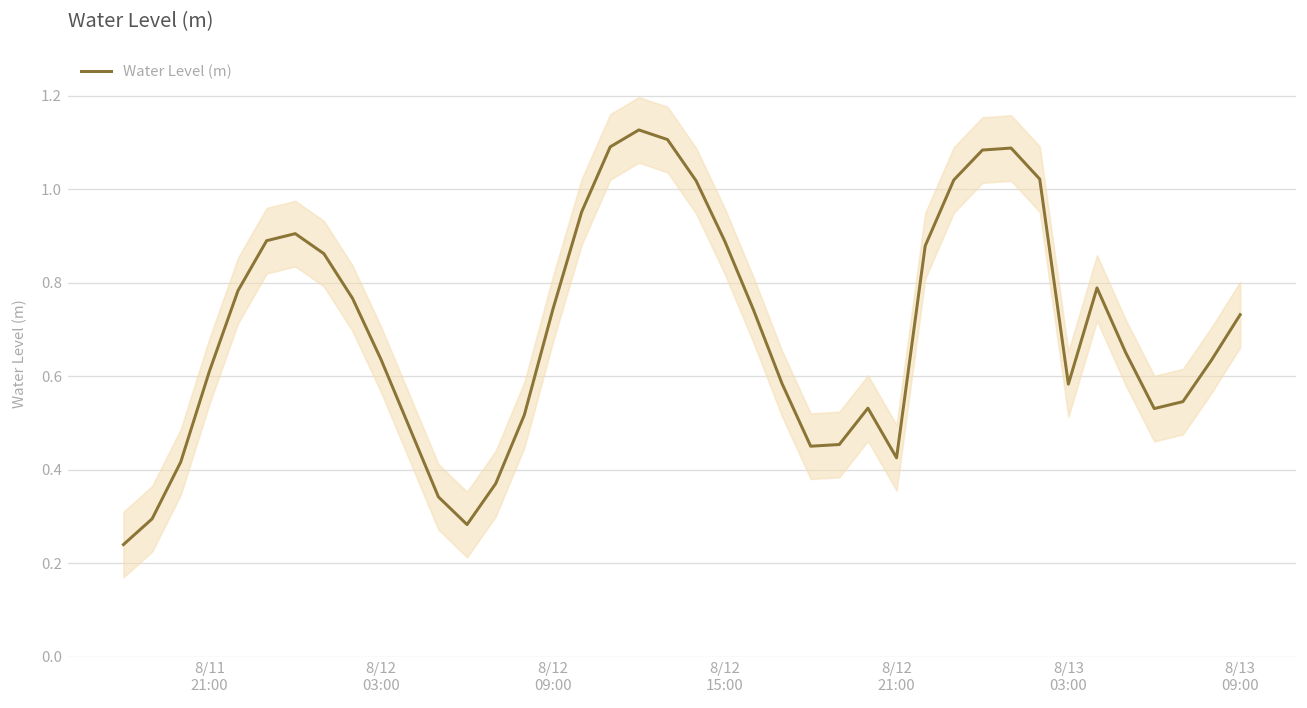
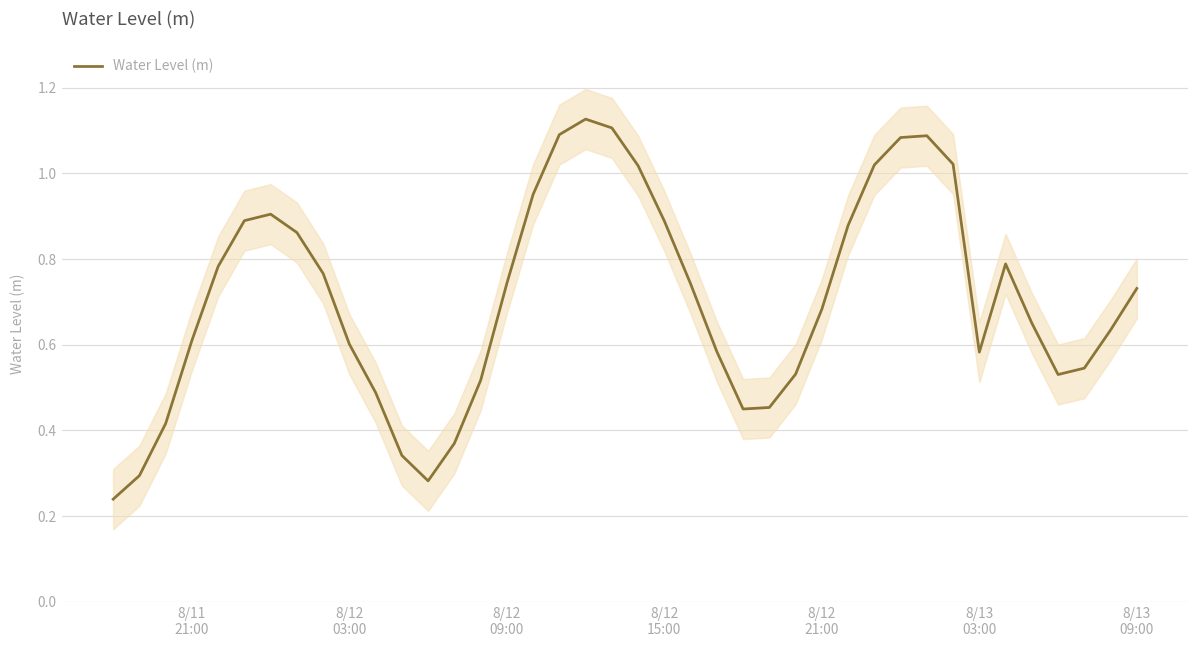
  {
    "Water Level (m)": {
      "8/11 21:00": 0.61,
-     "8/12 03:00": 0.63,
+     "8/12 03:00": 0.60,
      "8/12 09:00": 0.74,
      "8/12 15:00": 0.89,
-     "8/12 21:00": 0.43,
+     "8/12 21:00": 0.68,
      "8/13 03:00": 0.58,
      "8/13 09:00": 0.73
    }
  }
